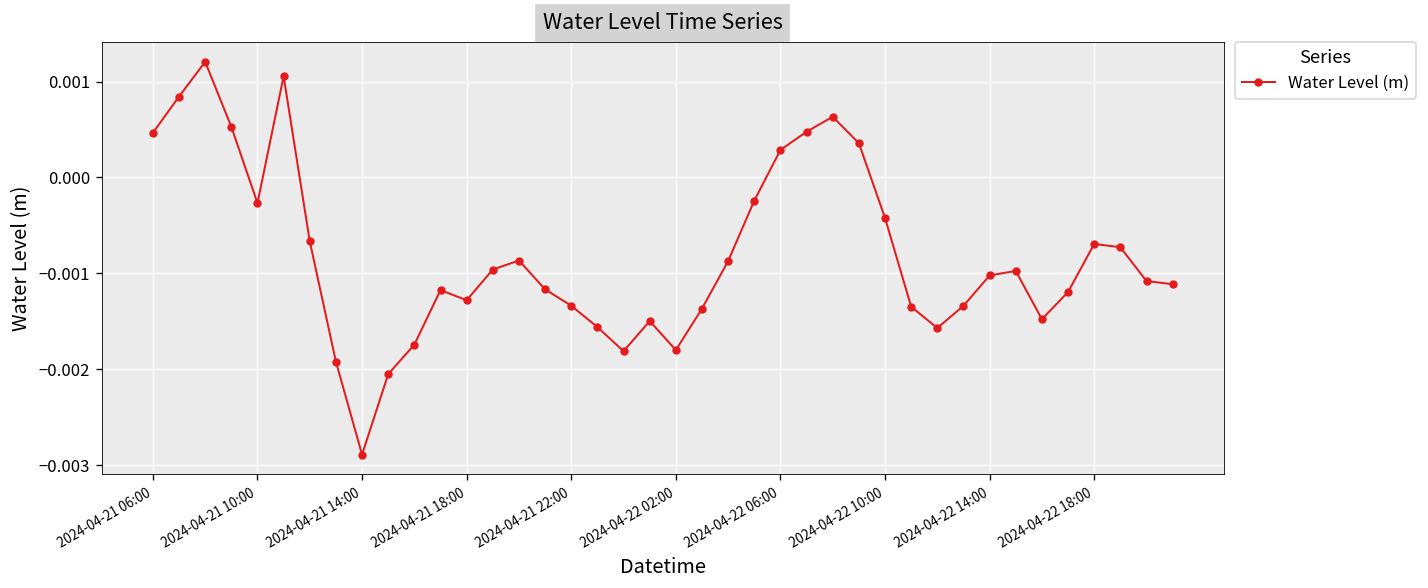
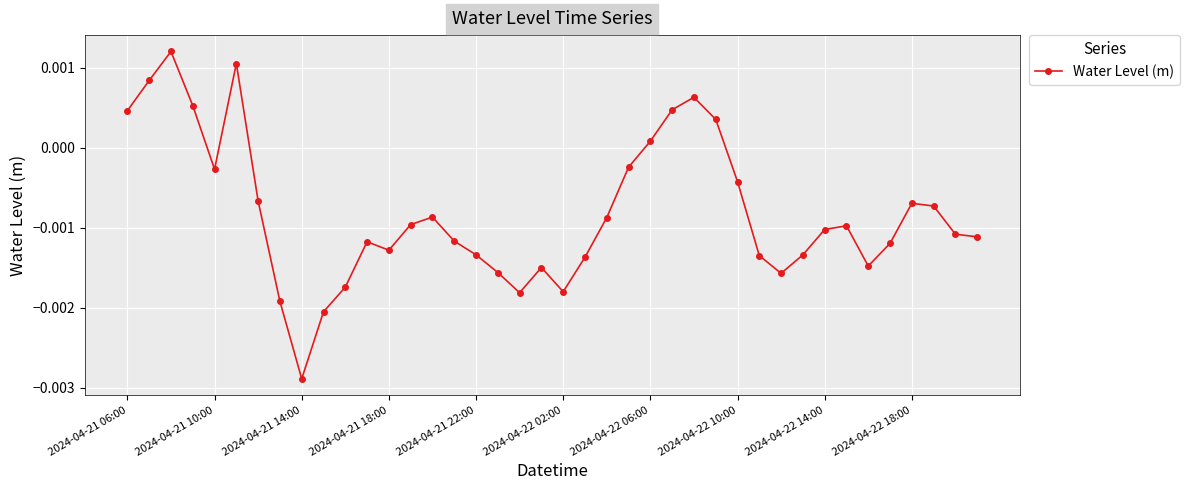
  {
    "2024-04-21 06:00": 0.0005,
    "2024-04-21 10:00": -0.0003,
    "2024-04-21 14:00": -0.0029,
    "2024-04-21 18:00": -0.0013,
    "2024-04-21 22:00": -0.0013,
    "2024-04-22 02:00": -0.0018,
-   "2024-04-22 06:00": 0.0003,
+   "2024-04-22 06:00": 0.0001,
    "2024-04-22 10:00": -0.0004,
    "2024-04-22 14:00": -0.0010,
    "2024-04-22 18:00": -0.0007
  }
